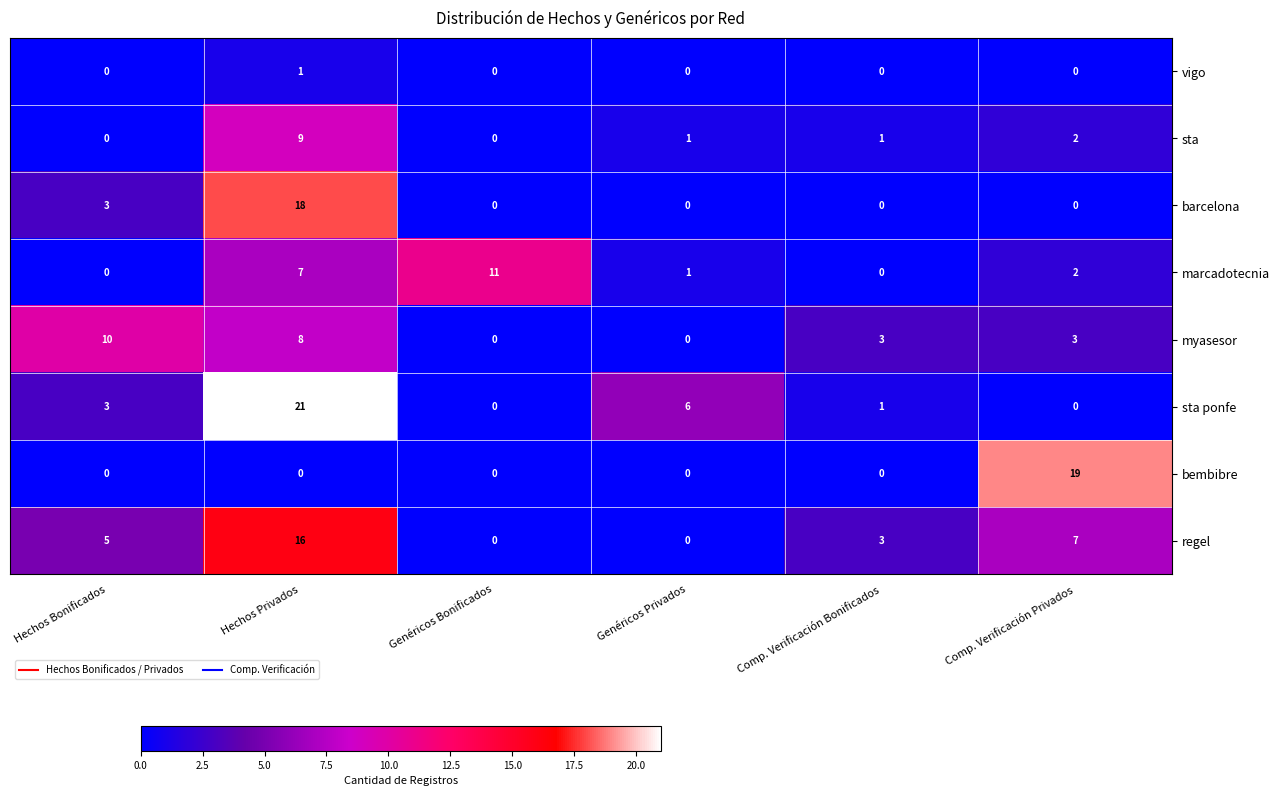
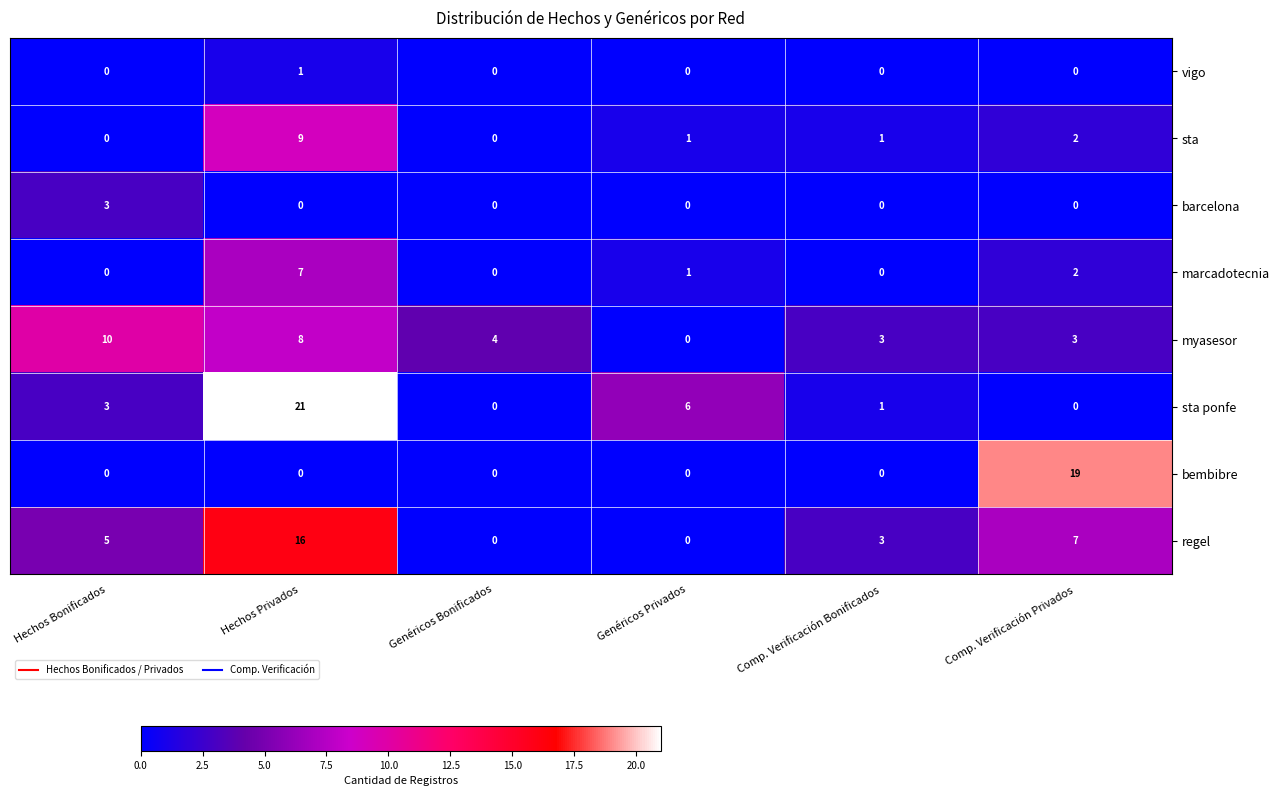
  {
    "vigo": {
      "Hechos Bonificados": 0,
      "Hechos Privados": 1,
      "Genéricos Bonificados": 0,
      "Genéricos Privados": 0,
      "Comp. Verificación Bonificados": 0,
      "Comp. Verificación Privados": 0
    },
    "sta": {
      "Hechos Bonificados": 0,
      "Hechos Privados": 9,
      "Genéricos Bonificados": 0,
      "Genéricos Privados": 1,
      "Comp. Verificación Bonificados": 1,
      "Comp. Verificación Privados": 2
    },
    "barcelona": {
      "Hechos Bonificados": 3,
-     "Hechos Privados": 18,
+     "Hechos Privados": 0,
      "Genéricos Bonificados": 0,
      "Genéricos Privados": 0,
      "Comp. Verificación Bonificados": 0,
      "Comp. Verificación Privados": 0
    },
    "marcadotecnia": {
      "Hechos Bonificados": 0,
      "Hechos Privados": 7,
-     "Genéricos Bonificados": 11,
+     "Genéricos Bonificados": 0,
      "Genéricos Privados": 1,
      "Comp. Verificación Bonificados": 0,
      "Comp. Verificación Privados": 2
    },
    "myasesor": {
      "Hechos Bonificados": 10,
      "Hechos Privados": 8,
-     "Genéricos Bonificados": 0,
+     "Genéricos Bonificados": 4,
      "Genéricos Privados": 0,
      "Comp. Verificación Bonificados": 3,
      "Comp. Verificación Privados": 3
    },
    "sta ponfe": {
      "Hechos Bonificados": 3,
      "Hechos Privados": 21,
      "Genéricos Bonificados": 0,
      "Genéricos Privados": 6,
      "Comp. Verificación Bonificados": 1,
      "Comp. Verificación Privados": 0
    },
    "bembibre": {
      "Hechos Bonificados": 0,
      "Hechos Privados": 0,
      "Genéricos Bonificados": 0,
      "Genéricos Privados": 0,
      "Comp. Verificación Bonificados": 0,
      "Comp. Verificación Privados": 19
    },
    "regel": {
      "Hechos Bonificados": 5,
      "Hechos Privados": 16,
      "Genéricos Bonificados": 0,
      "Genéricos Privados": 0,
      "Comp. Verificación Bonificados": 3,
      "Comp. Verificación Privados": 7
    }
  }
